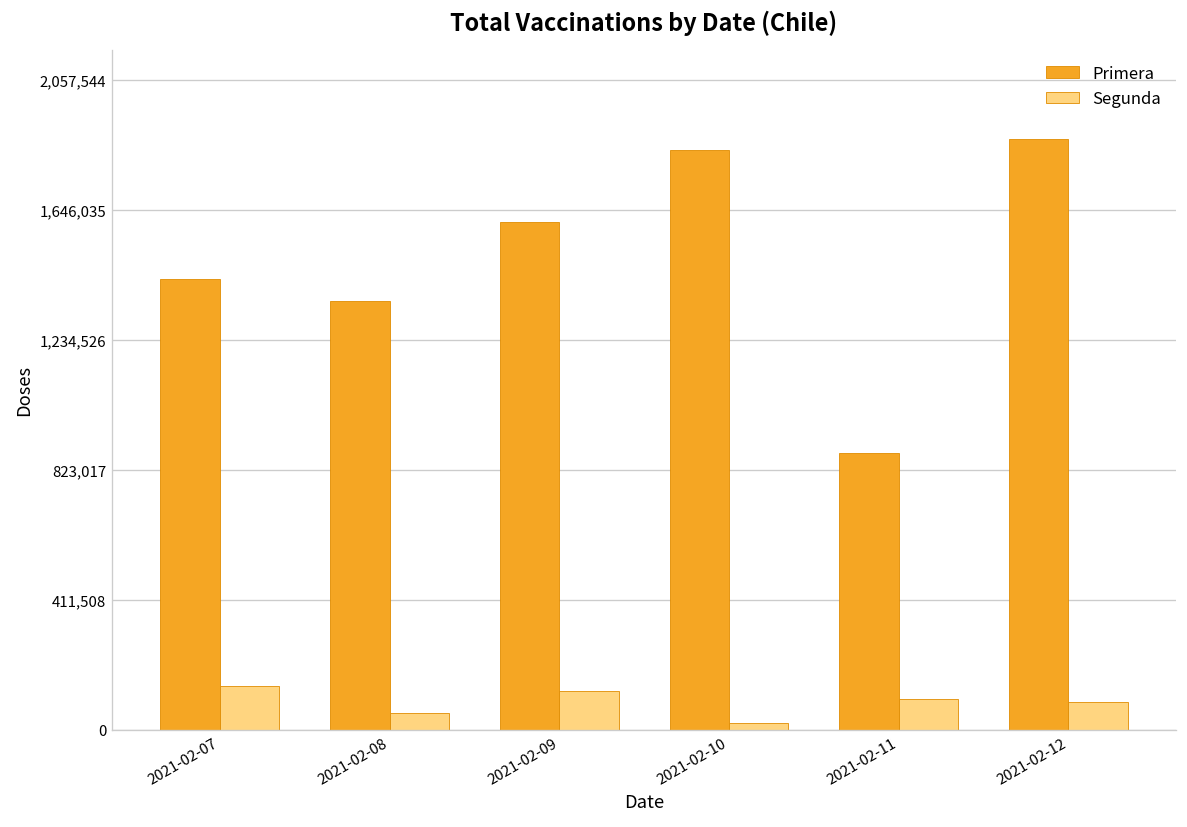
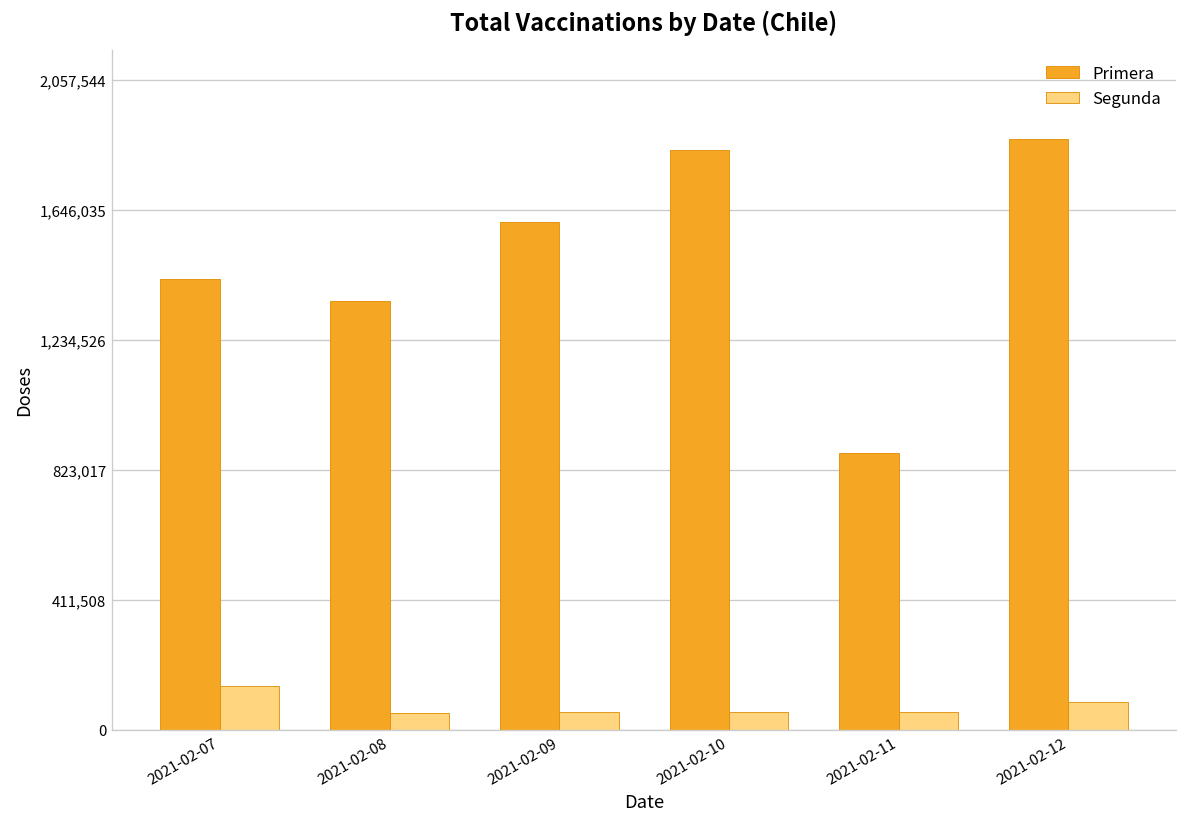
  {
    "Primera": {
      "2021-02-07": "1,430,000",
      "2021-02-08": "1,360,000",
      "2021-02-09": "1,610,000",
      "2021-02-10": "1,840,000",
      "2021-02-11": "880,000",
      "2021-02-12": "1,870,000"
    },
    "Segunda": {
      "2021-02-07": "140,000",
      "2021-02-08": "50,000",
-     "2021-02-09": "120,000",
-     "2021-02-10": "20,000",
-     "2021-02-11": "100,000",
+     "2021-02-09": "60,000",
+     "2021-02-10": "60,000",
+     "2021-02-11": "60,000",
      "2021-02-12": "90,000"
    }
  }
